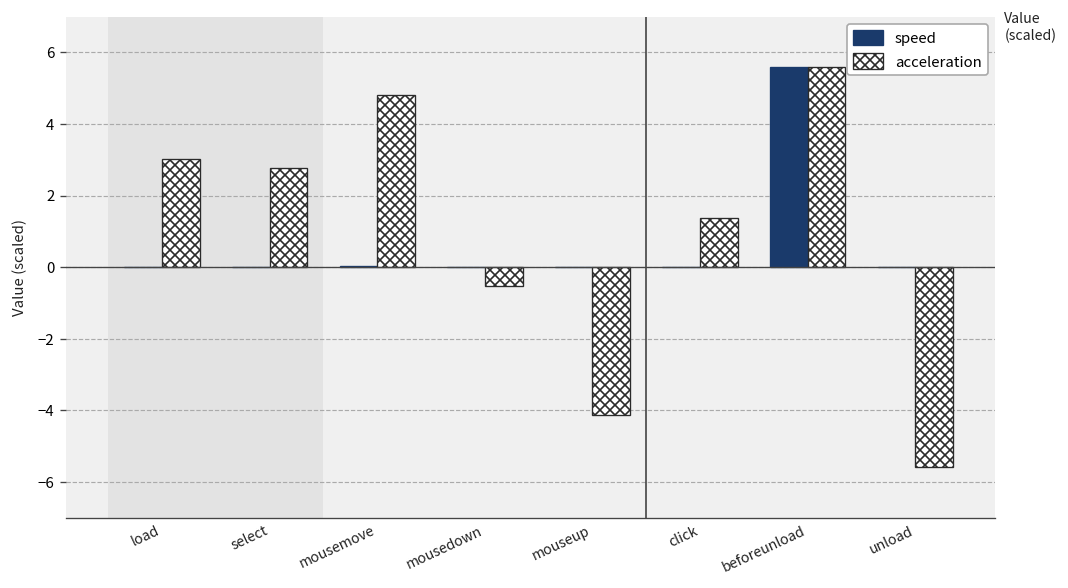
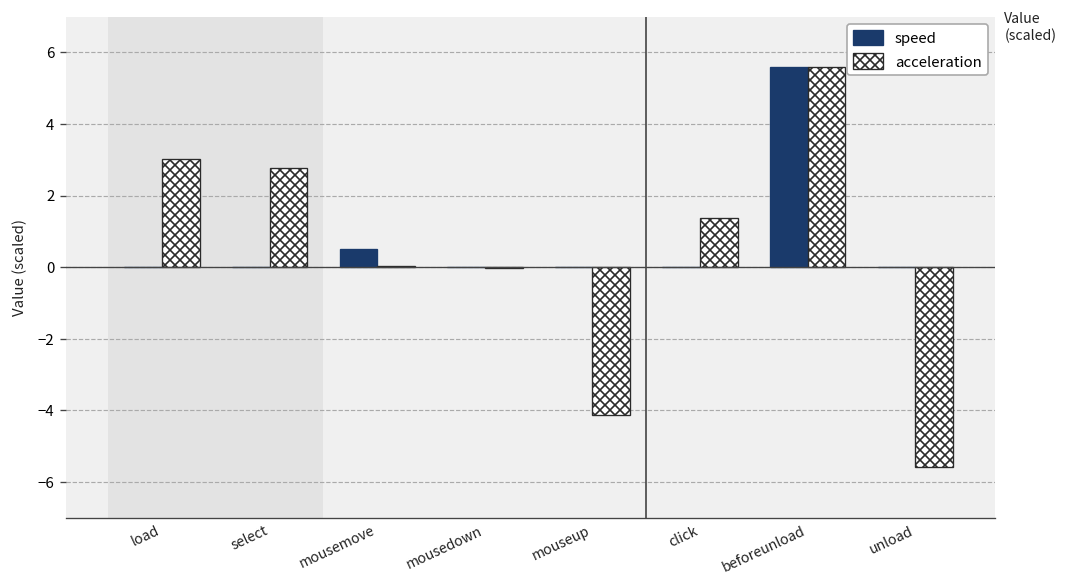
  {
    "speed": {
      "load": 0.0,
      "select": 0.0,
-     "mousemove": 0.0,
+     "mousemove": 0.5,
      "mouseup": 0.0,
      "click": 0.0,
      "beforeunload": 5.6,
      "unload": 0.0
    },
    "acceleration": {
      "load": 3.0,
      "select": 2.8,
-     "mousemove": 4.8,
-     "mousedown": -0.5,
+     "mousemove": 0.0,
+     "mousedown": 0.0,
      "mouseup": -4.1,
      "click": 1.4,
      "beforeunload": 5.6,
      "unload": -5.6
    }
  }
